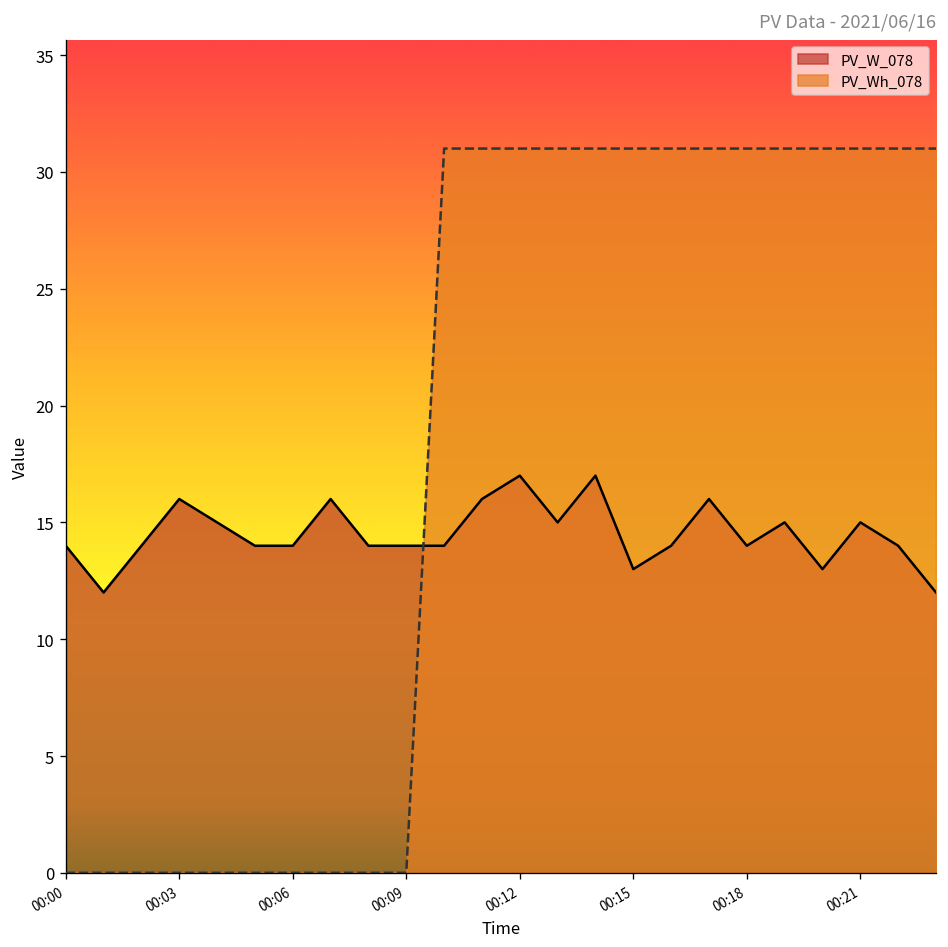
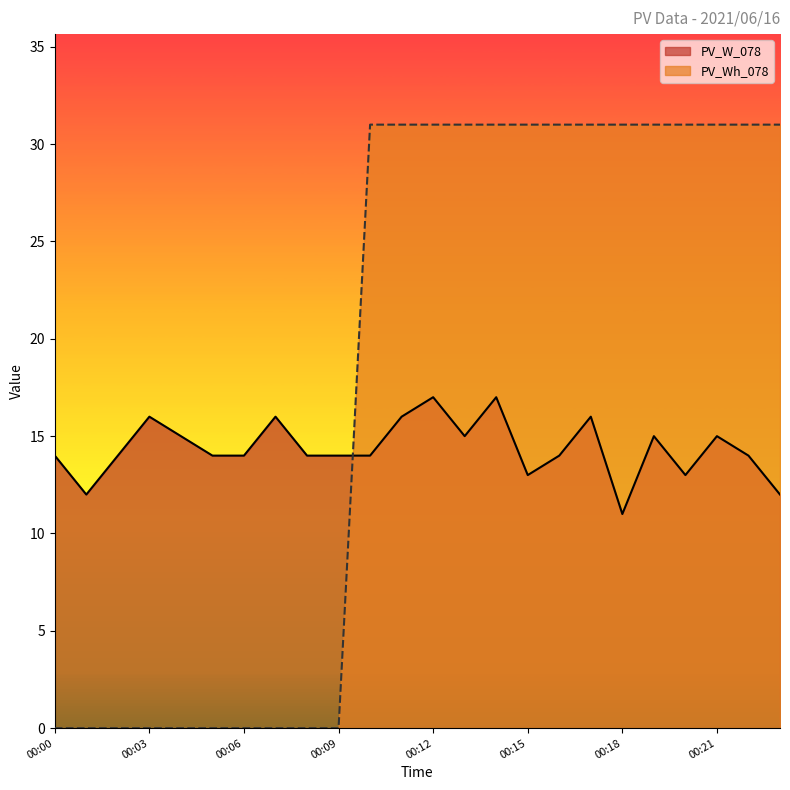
  {
    "PV_W_078": {
      "00:00": 14,
      "00:03": 16,
      "00:06": 14,
      "00:09": 14,
      "00:12": 17,
      "00:15": 13,
-     "00:18": 14,
+     "00:18": 11,
      "00:21": 15
    },
    "PV_Wh_078": {
      "00:00": 0,
      "00:03": 0,
      "00:06": 0,
      "00:09": 0,
      "00:12": 31,
      "00:15": 31,
      "00:18": 31,
      "00:21": 31
    }
  }
